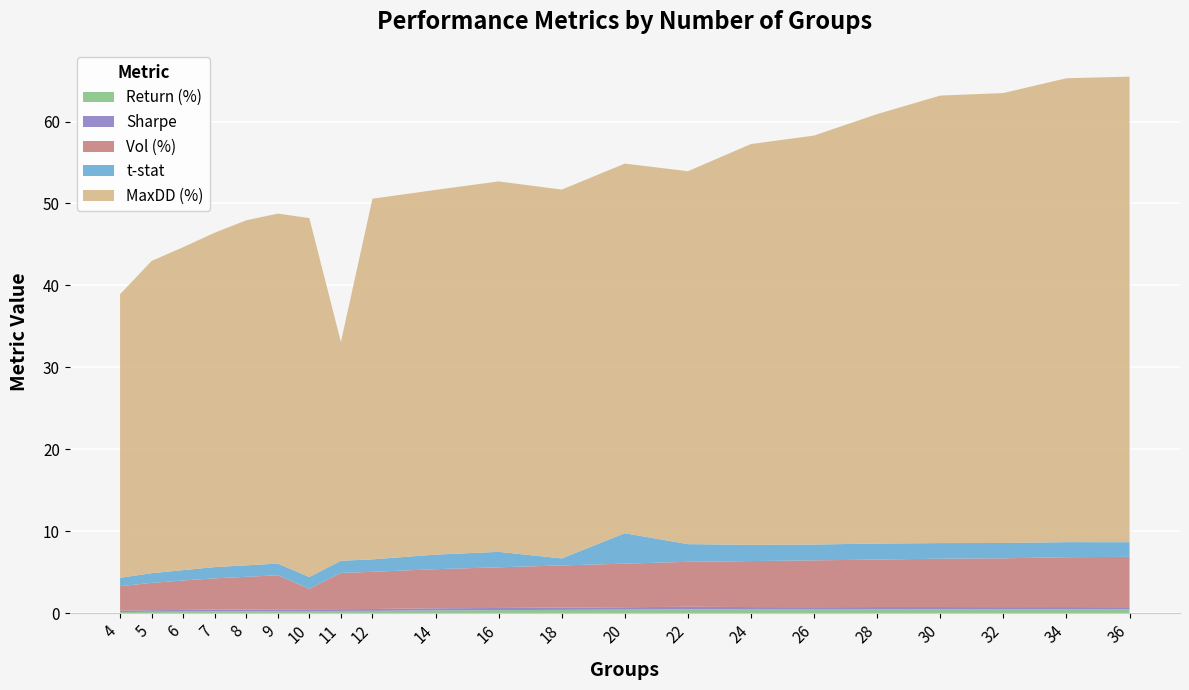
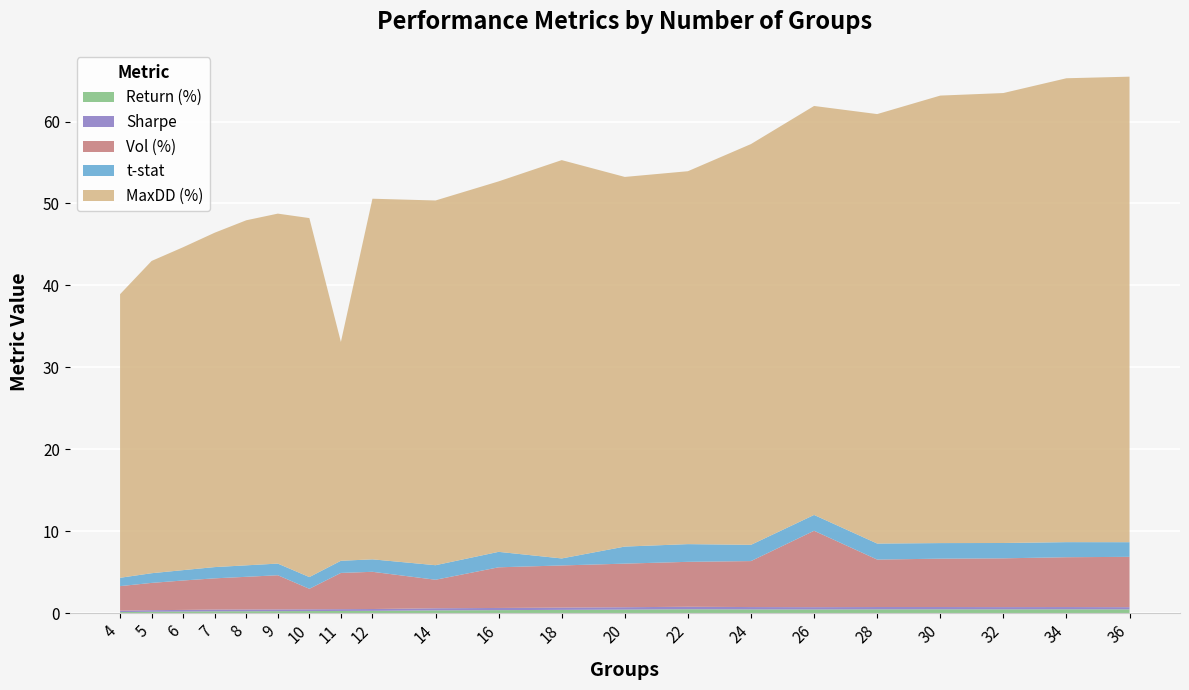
  {
    "Return (%)": {
      "22": 0
    },
    "Sharpe": {
      "22": 0
    },
    "Vol (%)": {
      "4": 3,
      "5": 3,
      "6": 4,
      "7": 4,
      "8": 4,
      "9": 4,
      "10": 3,
      "11": 4,
      "12": 5,
-     "14": 5,
+     "14": 3,
      "16": 5,
      "18": 5,
      "20": 5,
      "22": 5,
      "24": 6,
-     "26": 6,
+     "26": 9,
      "28": 6,
      "30": 6,
      "32": 6,
      "34": 6,
      "36": 6
    },
    "t-stat": {
      "4": 1,
      "5": 1,
      "6": 1,
      "7": 1,
      "8": 1,
      "9": 1,
      "10": 1,
      "11": 1,
      "12": 2,
      "14": 2,
      "16": 2,
      "18": 1,
-     "20": 4,
+     "20": 2,
      "22": 2,
      "24": 2,
      "26": 2,
      "28": 2,
      "30": 2,
      "32": 2,
      "34": 2,
      "36": 2
    },
    "MaxDD (%)": {
      "4": 35,
      "5": 38,
      "6": 39,
      "7": 41,
      "8": 42,
      "9": 43,
      "10": 44,
      "11": 27,
      "12": 44,
      "14": 45,
      "16": 45,
-     "18": 45,
+     "18": 49,
      "20": 45,
      "22": 46,
      "24": 49,
      "26": 50,
      "28": 52,
      "30": 55,
      "32": 55,
      "34": 57,
      "36": 57
    }
  }
